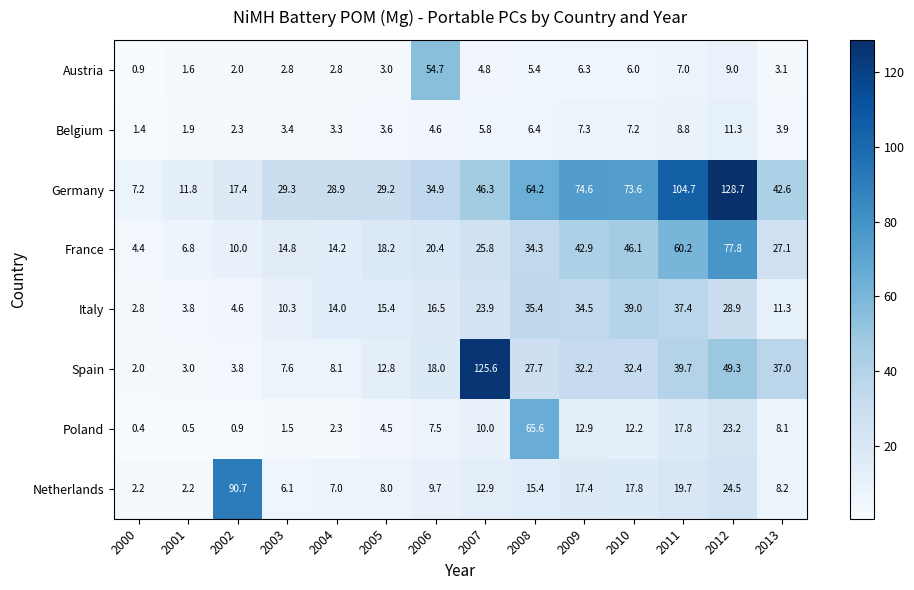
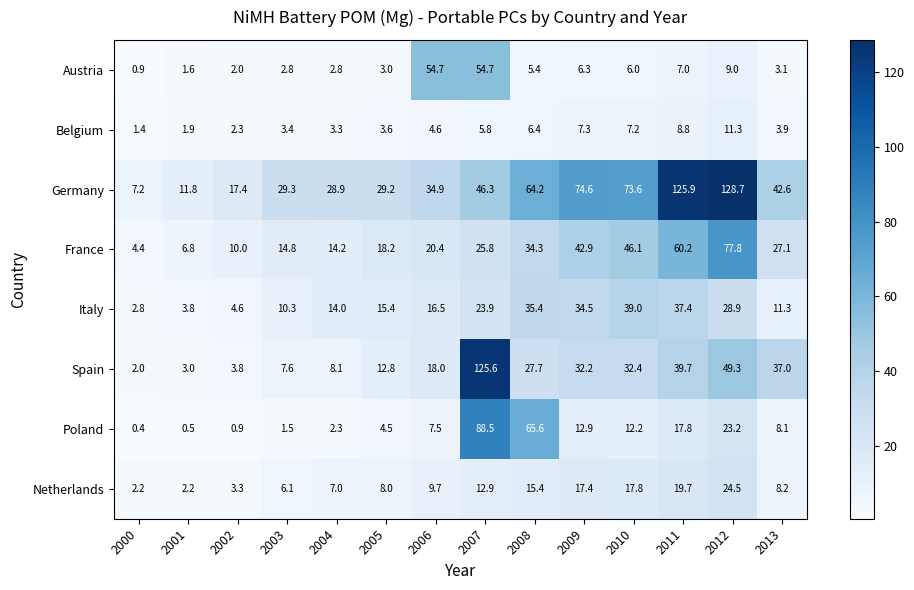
  {
    "Austria": {
      "2000": 0.9,
      "2001": 1.6,
      "2002": 2.0,
      "2003": 2.8,
      "2004": 2.8,
      "2005": 3.0,
      "2006": 54.7,
-     "2007": 4.8,
+     "2007": 54.7,
      "2008": 5.4,
      "2009": 6.3,
      "2010": 6.0,
      "2011": 7.0,
      "2012": 9.0,
      "2013": 3.1
    },
    "Belgium": {
      "2000": 1.4,
      "2001": 1.9,
      "2002": 2.3,
      "2003": 3.4,
      "2004": 3.3,
      "2005": 3.6,
      "2006": 4.6,
      "2007": 5.8,
      "2008": 6.4,
      "2009": 7.3,
      "2010": 7.2,
      "2011": 8.8,
      "2012": 11.3,
      "2013": 3.9
    },
    "Germany": {
      "2000": 7.2,
      "2001": 11.8,
      "2002": 17.4,
      "2003": 29.3,
      "2004": 28.9,
      "2005": 29.2,
      "2006": 34.9,
      "2007": 46.3,
      "2008": 64.2,
      "2009": 74.6,
      "2010": 73.6,
-     "2011": 104.7,
+     "2011": 125.9,
      "2012": 128.7,
      "2013": 42.6
    },
    "France": {
      "2000": 4.4,
      "2001": 6.8,
      "2002": 10.0,
      "2003": 14.8,
      "2004": 14.2,
      "2005": 18.2,
      "2006": 20.4,
      "2007": 25.8,
      "2008": 34.3,
      "2009": 42.9,
      "2010": 46.1,
      "2011": 60.2,
      "2012": 77.8,
      "2013": 27.1
    },
    "Italy": {
      "2000": 2.8,
      "2001": 3.8,
      "2002": 4.6,
      "2003": 10.3,
      "2004": 14.0,
      "2005": 15.4,
      "2006": 16.5,
      "2007": 23.9,
      "2008": 35.4,
      "2009": 34.5,
      "2010": 39.0,
      "2011": 37.4,
      "2012": 28.9,
      "2013": 11.3
    },
    "Spain": {
      "2000": 2.0,
      "2001": 3.0,
      "2002": 3.8,
      "2003": 7.6,
      "2004": 8.1,
      "2005": 12.8,
      "2006": 18.0,
      "2007": 125.6,
      "2008": 27.7,
      "2009": 32.2,
      "2010": 32.4,
      "2011": 39.7,
      "2012": 49.3,
      "2013": 37.0
    },
    "Poland": {
      "2000": 0.4,
      "2001": 0.5,
      "2002": 0.9,
      "2003": 1.5,
      "2004": 2.3,
      "2005": 4.5,
      "2006": 7.5,
-     "2007": 10.0,
+     "2007": 88.5,
      "2008": 65.6,
      "2009": 12.9,
      "2010": 12.2,
      "2011": 17.8,
      "2012": 23.2,
      "2013": 8.1
    },
    "Netherlands": {
      "2000": 2.2,
      "2001": 2.2,
-     "2002": 90.7,
+     "2002": 3.3,
      "2003": 6.1,
      "2004": 7.0,
      "2005": 8.0,
      "2006": 9.7,
      "2007": 12.9,
      "2008": 15.4,
      "2009": 17.4,
      "2010": 17.8,
      "2011": 19.7,
      "2012": 24.5,
      "2013": 8.2
    }
  }
